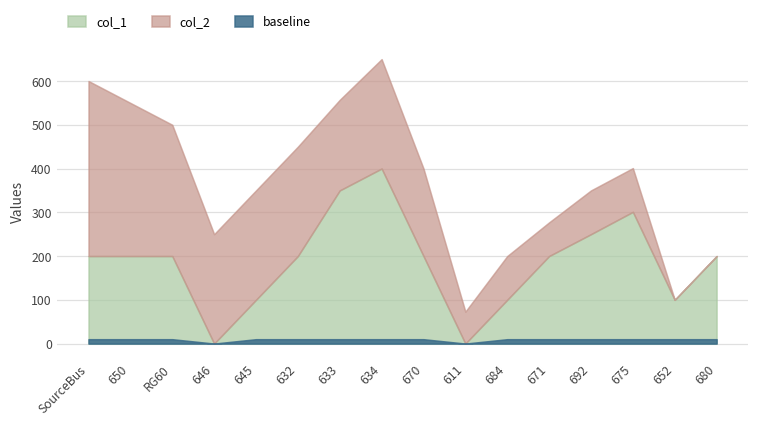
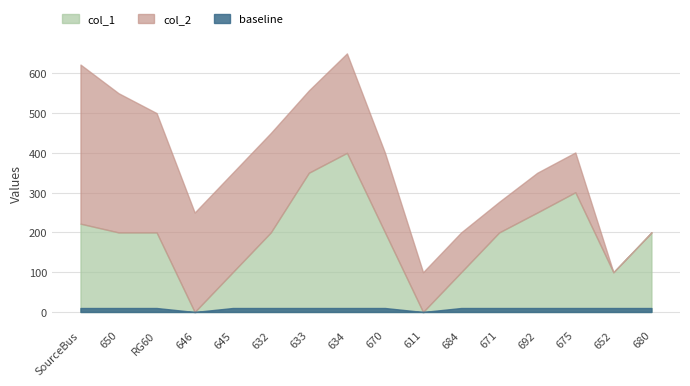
  {
    "col_1": {
-     "SourceBus": 200,
+     "SourceBus": 220,
      "650": 200,
      "RG60": 200,
      "645": 100,
      "632": 200,
      "633": 350,
      "634": 400,
      "670": 200,
      "684": 100,
      "671": 200,
      "692": 250,
      "675": 300
    },
    "col_2": {
      "SourceBus": 400,
      "650": 350,
      "RG60": 300,
      "646": 250,
      "645": 250,
      "632": 250,
      "633": 210,
      "634": 250,
      "670": 200,
-     "611": 70,
+     "611": 100,
      "684": 100,
      "671": 80,
      "692": 100,
      "675": 100
    },
    "baseline": {
      "SourceBus": 10,
      "650": 10,
      "RG60": 10,
      "645": 10,
      "632": 10,
      "633": 10,
      "634": 10,
      "670": 10,
      "684": 10,
      "671": 10,
      "692": 10,
      "675": 10,
      "652": 10,
      "680": 10
    }
  }
